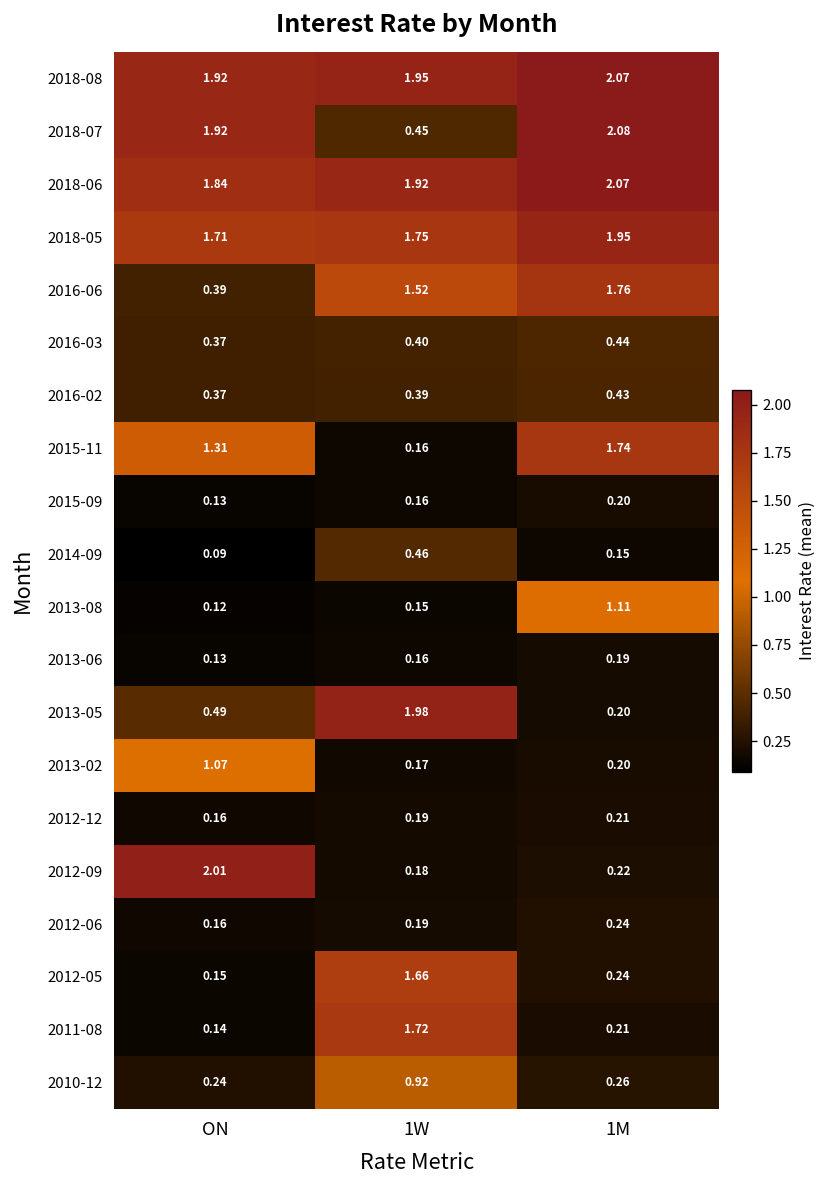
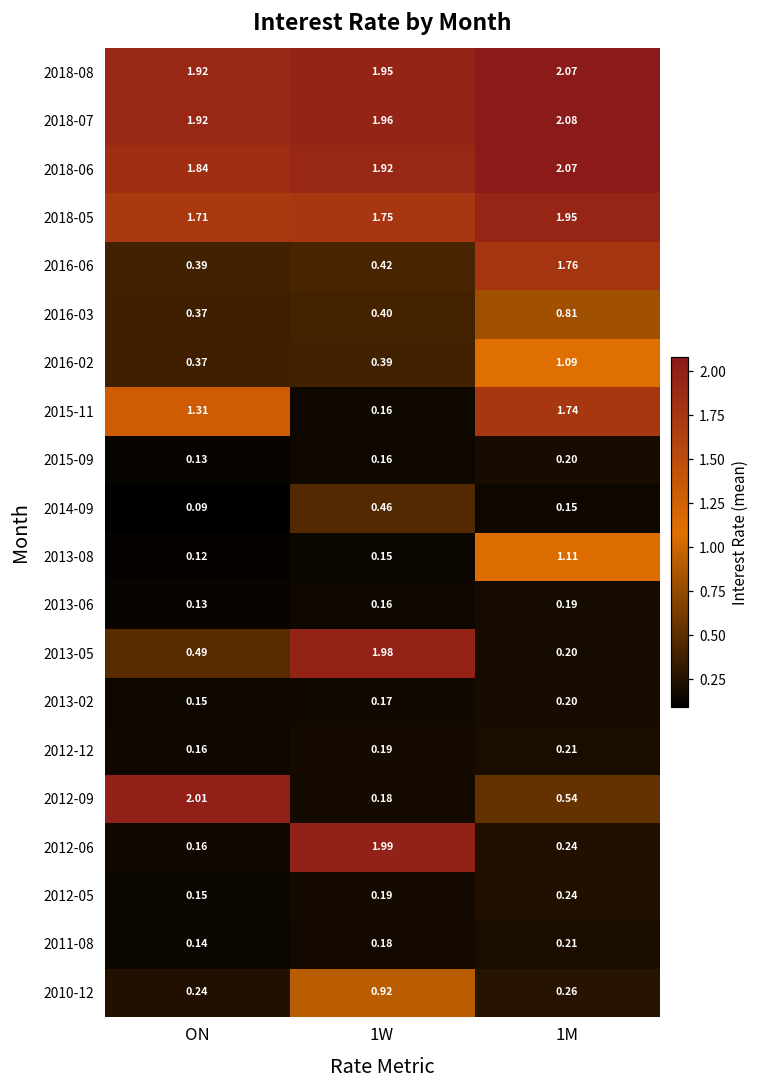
  {
    "2018-08": {
      "ON": 1.92,
      "1W": 1.95,
      "1M": 2.07
    },
    "2018-07": {
      "ON": 1.92,
-     "1W": 0.45,
+     "1W": 1.96,
      "1M": 2.08
    },
    "2018-06": {
      "ON": 1.84,
      "1W": 1.92,
      "1M": 2.07
    },
    "2018-05": {
      "ON": 1.71,
      "1W": 1.75,
      "1M": 1.95
    },
    "2016-06": {
      "ON": 0.39,
-     "1W": 1.52,
+     "1W": 0.42,
      "1M": 1.76
    },
    "2016-03": {
      "ON": 0.37,
      "1W": 0.40,
-     "1M": 0.44
+     "1M": 0.81
    },
    "2016-02": {
      "ON": 0.37,
      "1W": 0.39,
-     "1M": 0.43
+     "1M": 1.09
    },
    "2015-11": {
      "ON": 1.31,
      "1W": 0.16,
      "1M": 1.74
    },
    "2015-09": {
      "ON": 0.13,
      "1W": 0.16,
      "1M": 0.20
    },
    "2014-09": {
      "ON": 0.09,
      "1W": 0.46,
      "1M": 0.15
    },
    "2013-08": {
      "ON": 0.12,
      "1W": 0.15,
      "1M": 1.11
    },
    "2013-06": {
      "ON": 0.13,
      "1W": 0.16,
      "1M": 0.19
    },
    "2013-05": {
      "ON": 0.49,
      "1W": 1.98,
      "1M": 0.20
    },
    "2013-02": {
-     "ON": 1.07,
+     "ON": 0.15,
      "1W": 0.17,
      "1M": 0.20
    },
    "2012-12": {
      "ON": 0.16,
      "1W": 0.19,
      "1M": 0.21
    },
    "2012-09": {
      "ON": 2.01,
      "1W": 0.18,
-     "1M": 0.22
+     "1M": 0.54
    },
    "2012-06": {
      "ON": 0.16,
-     "1W": 0.19,
+     "1W": 1.99,
      "1M": 0.24
    },
    "2012-05": {
      "ON": 0.15,
-     "1W": 1.66,
+     "1W": 0.19,
      "1M": 0.24
    },
    "2011-08": {
      "ON": 0.14,
-     "1W": 1.72,
+     "1W": 0.18,
      "1M": 0.21
    },
    "2010-12": {
      "ON": 0.24,
      "1W": 0.92,
      "1M": 0.26
    }
  }
